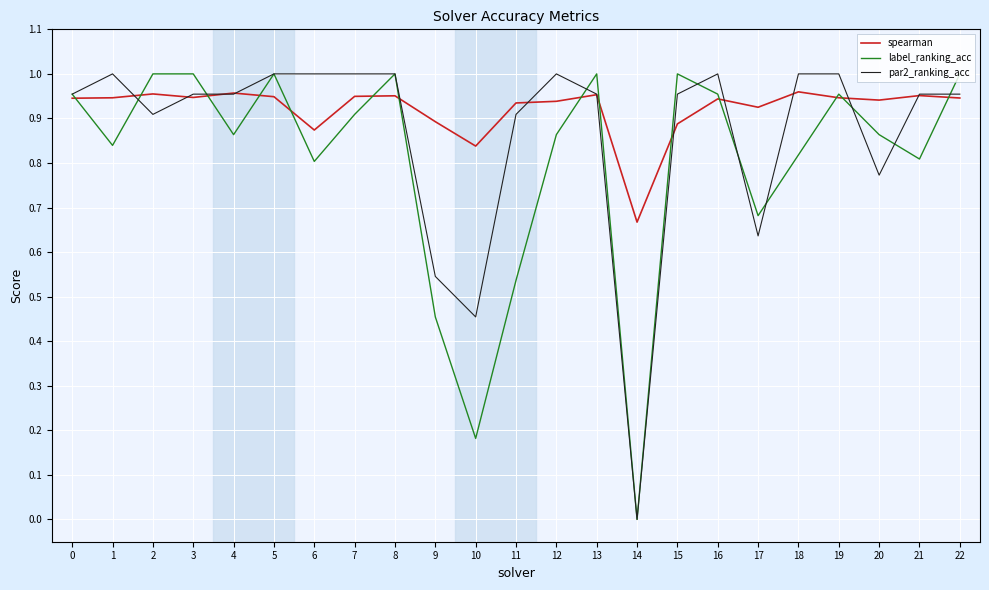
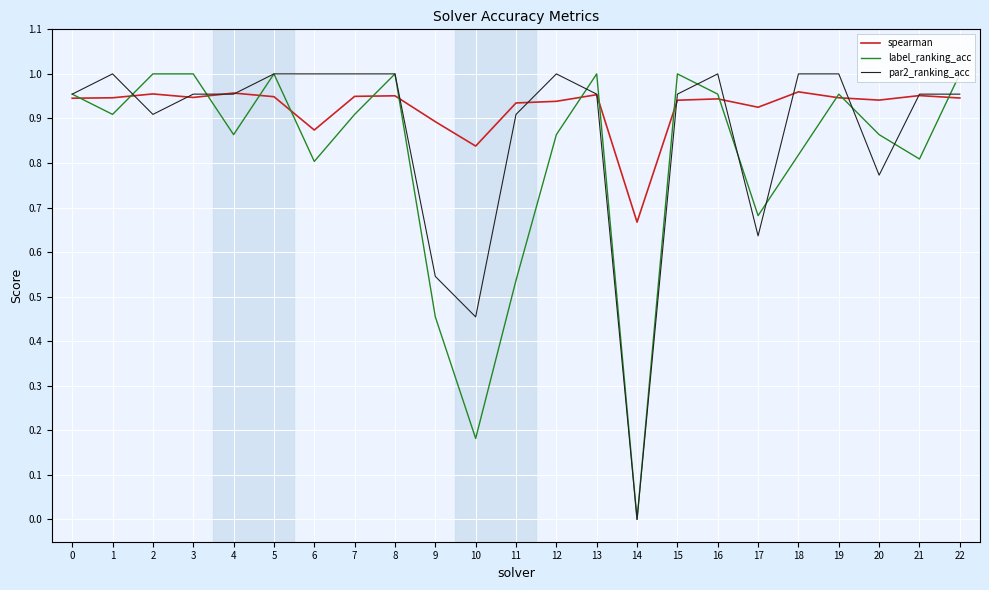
  {
    "spearman": {
      "0": 0.95,
      "1": 0.95,
      "2": 0.95,
      "3": 0.95,
      "5": 0.95,
      "6": 0.87,
      "7": 0.95,
      "8": 0.95,
      "9": 0.89,
      "10": 0.84,
      "11": 0.93,
      "12": 0.94,
      "14": 0.67,
-     "15": 0.89,
+     "15": 0.94,
      "16": 0.94,
      "17": 0.93,
      "18": 0.96,
      "19": 0.95,
      "20": 0.94,
      "22": 0.95
    },
    "label_ranking_acc": {
-     "1": 0.84,
+     "1": 0.91,
      "2": 1.00,
      "3": 1.00,
      "4": 0.86,
      "6": 0.80,
      "7": 0.91,
      "9": 0.45,
      "10": 0.18,
      "11": 0.54,
      "12": 0.86,
      "13": 1.00,
      "15": 1.00,
      "16": 0.95,
      "17": 0.68,
      "18": 0.82,
      "19": 0.95,
      "20": 0.86,
      "21": 0.81
    },
    "par2_ranking_acc": {
      "1": 1.00,
      "2": 0.91,
      "3": 0.95,
      "6": 1.00,
      "7": 1.00,
      "9": 0.55,
      "10": 0.45,
      "11": 0.91,
      "12": 1.00,
      "15": 0.95,
      "16": 1.00,
      "17": 0.64,
      "18": 1.00,
      "19": 1.00,
      "20": 0.77,
      "22": 0.95
    }
  }
